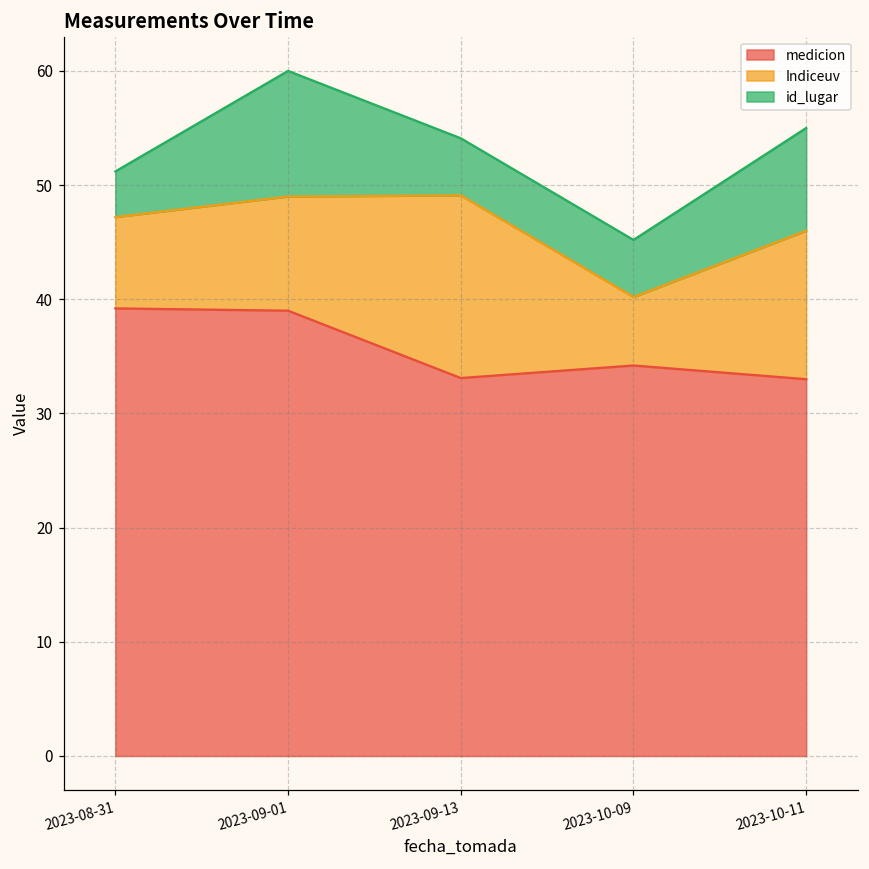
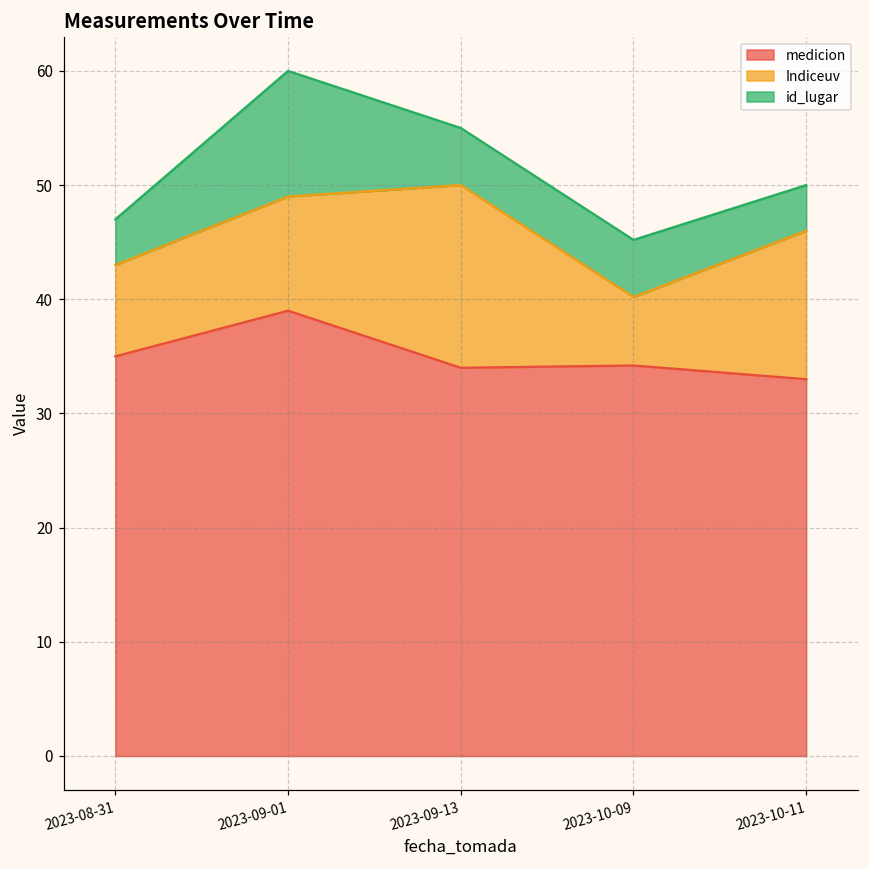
  {
    "medicion": {
-     "2023-08-31": 39.2,
+     "2023-08-31": 35.0,
      "2023-09-01": 39.0,
-     "2023-09-13": 33.1,
+     "2023-09-13": 34.0,
      "2023-10-09": 34.2,
      "2023-10-11": 33.0
    },
    "Indiceuv": {
      "2023-08-31": 8.0,
      "2023-09-01": 10.0,
      "2023-09-13": 16.0,
      "2023-10-09": 6.0,
      "2023-10-11": 13.0
    },
    "id_lugar": {
      "2023-08-31": 4,
      "2023-09-01": 11,
      "2023-09-13": 5,
      "2023-10-09": 5,
-     "2023-10-11": 9
+     "2023-10-11": 4
    }
  }
